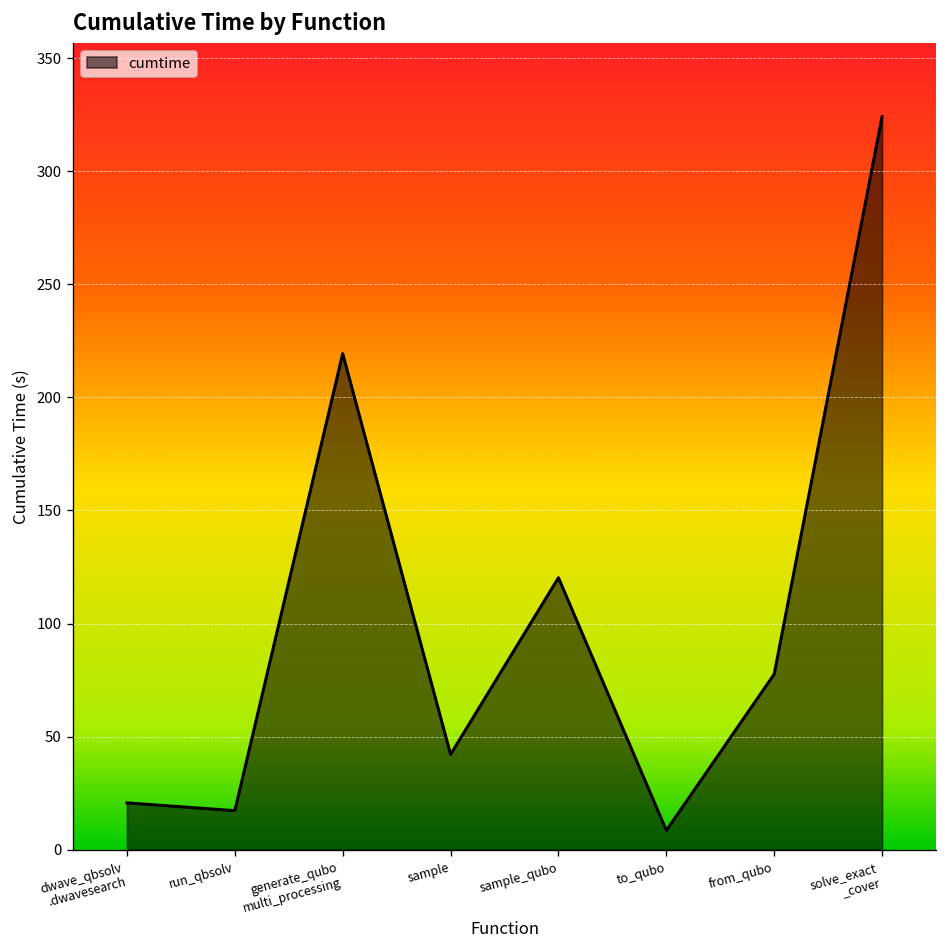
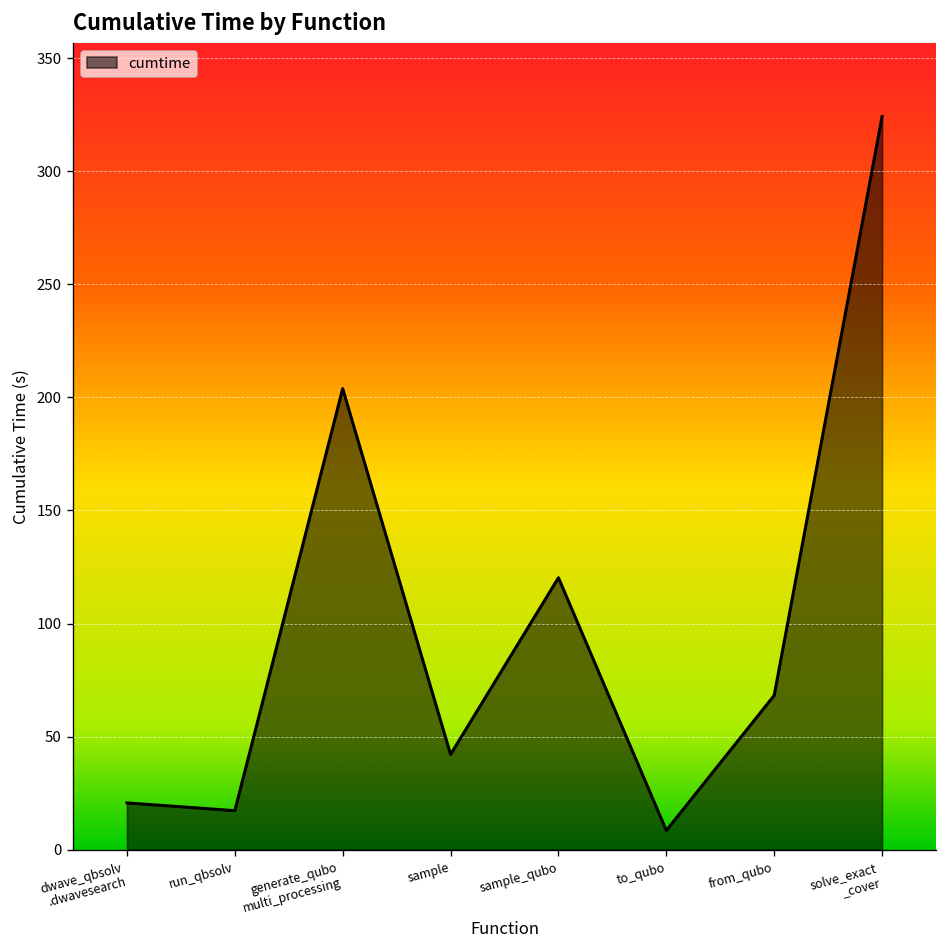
  {
    "dwave_qbsolv .dwavesearch": 21,
    "run_qbsolv": 17,
-   "generate_qubo multi_processing": 219,
+   "generate_qubo multi_processing": 204,
    "sample": 42,
    "sample_qubo": 120,
    "to_qubo": 8,
-   "from_qubo": 78,
+   "from_qubo": 68,
    "solve_exact _cover": 324
  }
